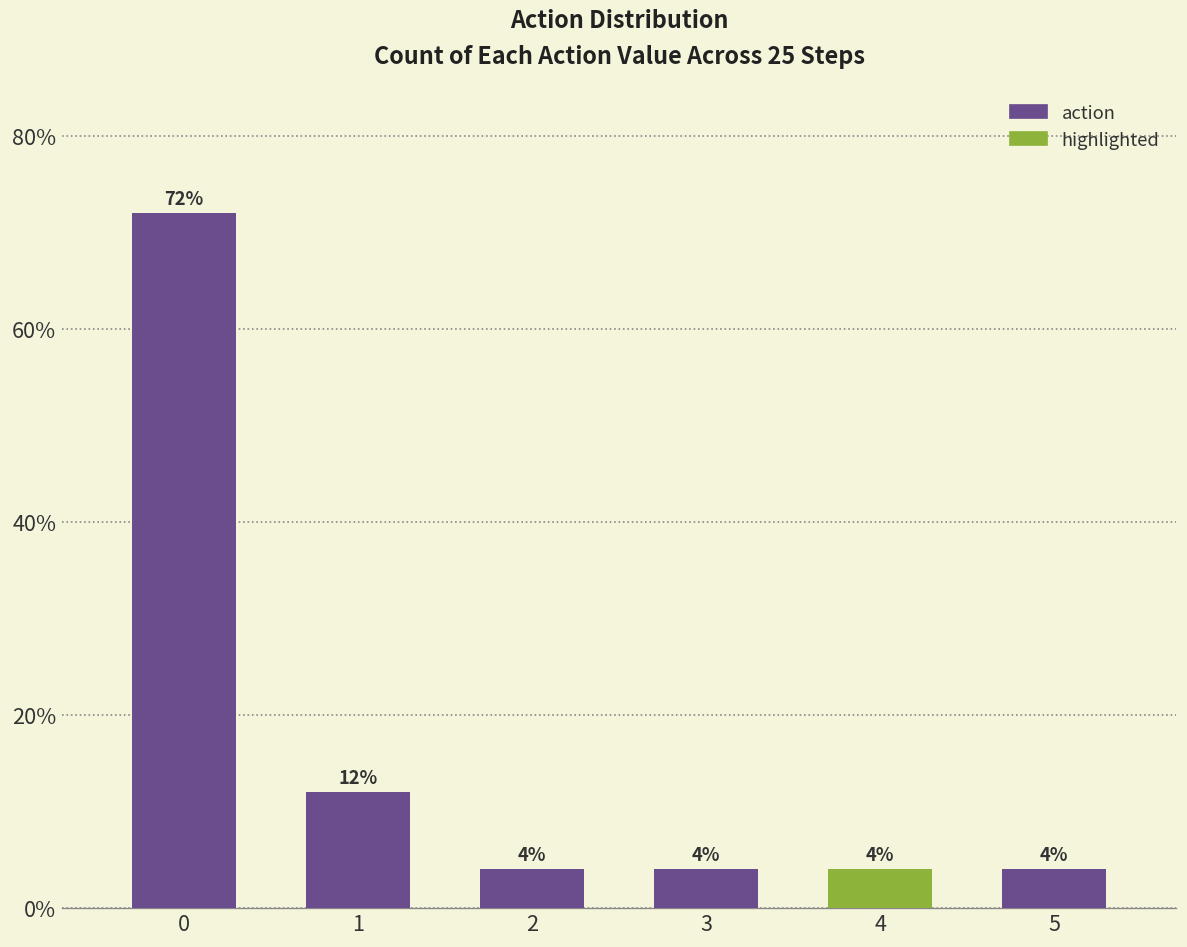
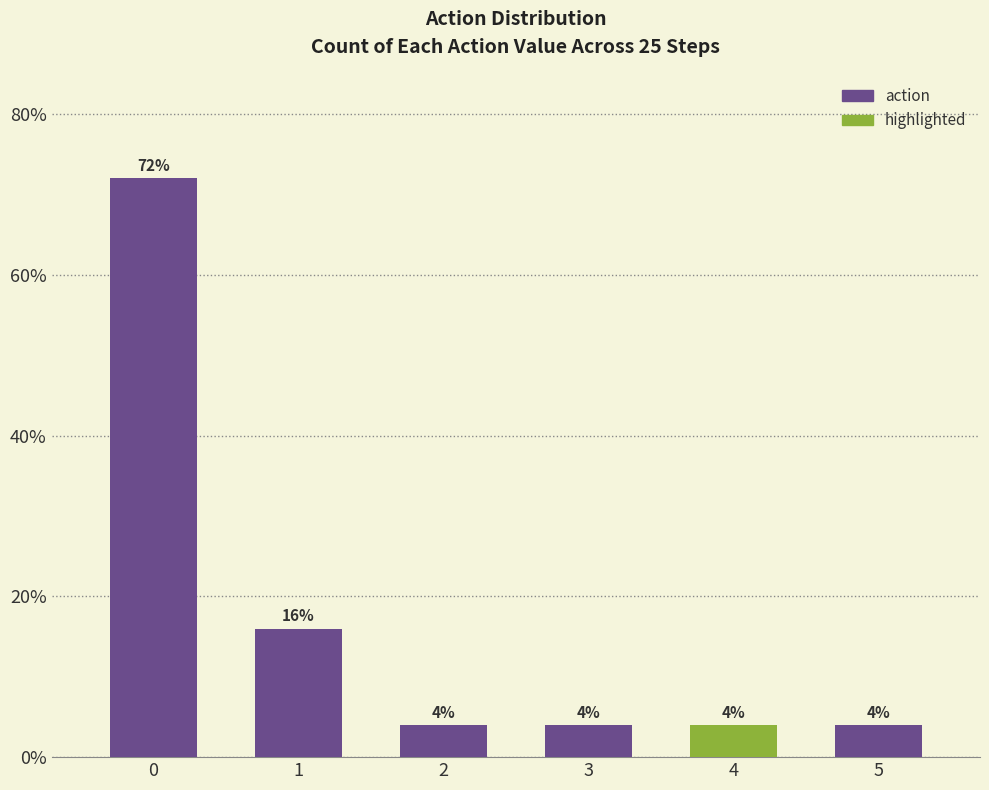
  {
    "0": "72%",
-   "1": "12%",
+   "1": "16%",
    "2": "4%",
    "3": "4%",
    "4": "4%",
    "5": "4%"
  }
